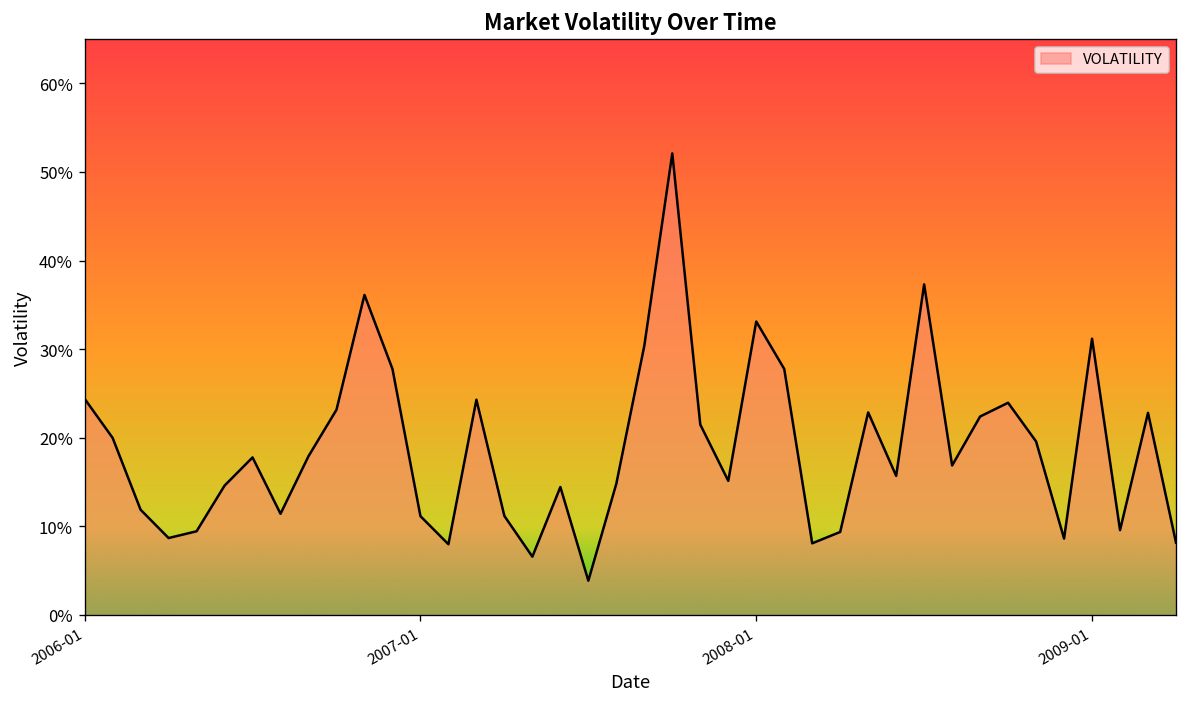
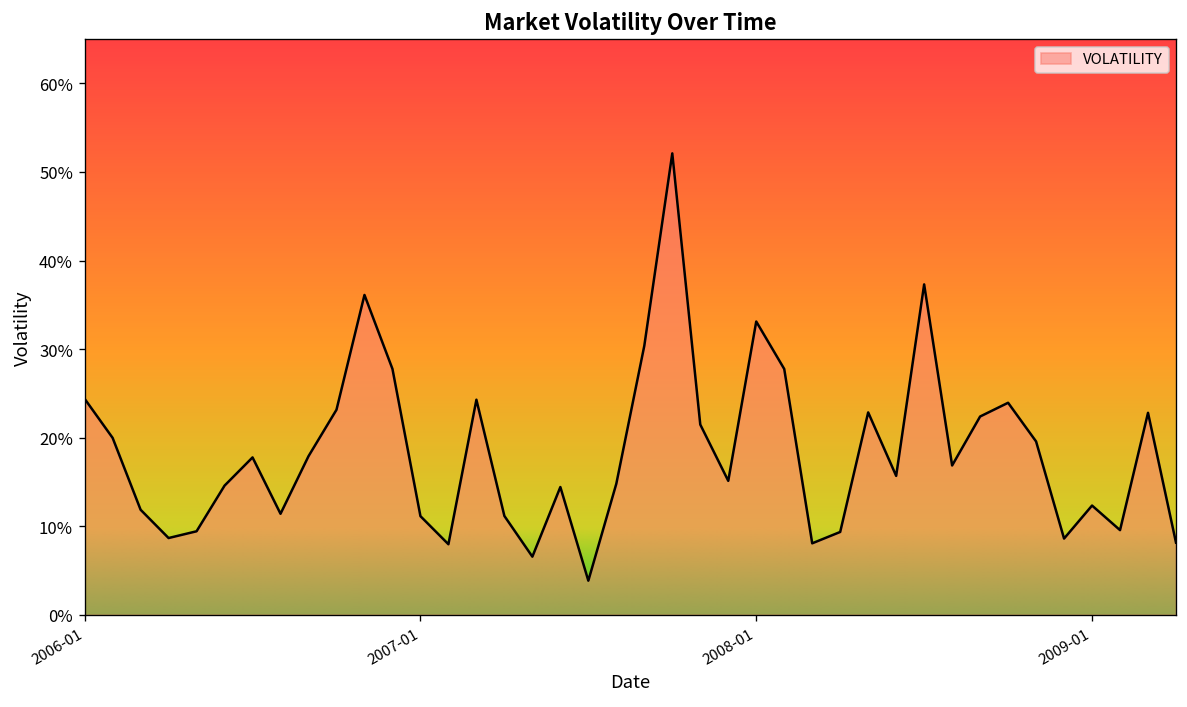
  {
    "2006-01": "24%",
    "2007-01": "11%",
    "2008-01": "33%",
-   "2009-01": "31%"
+   "2009-01": "12%"
  }
